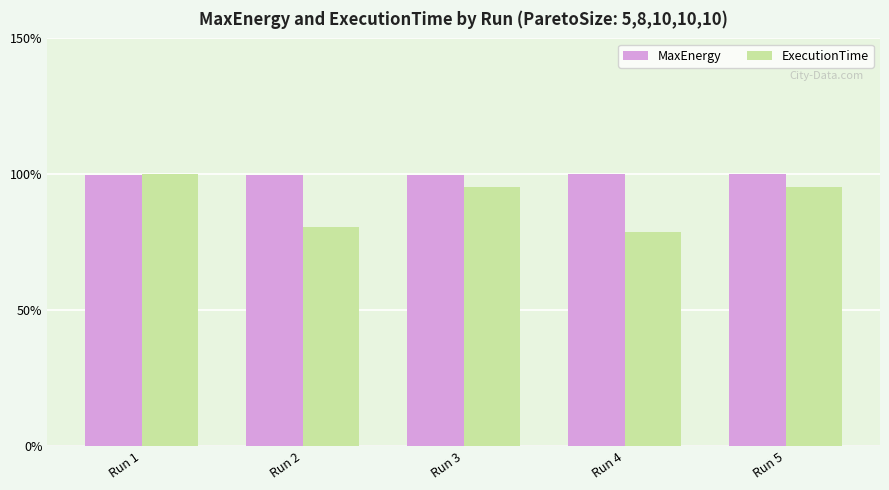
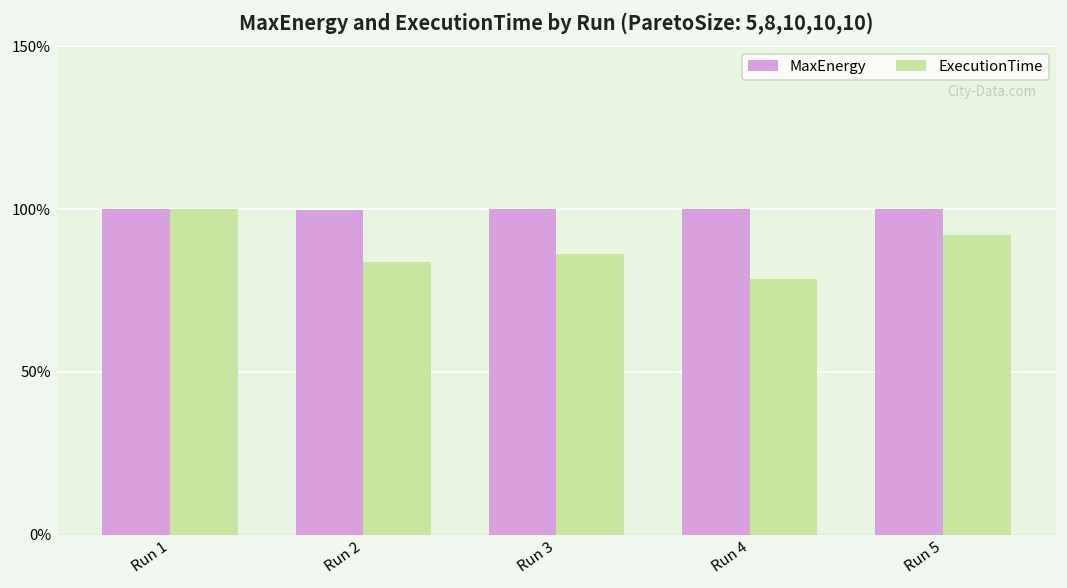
  {
    "MaxEnergy": {
      "Run 1": "100%",
      "Run 2": "100%",
      "Run 3": "100%",
      "Run 4": "100%",
      "Run 5": "100%"
    },
    "ExecutionTime": {
      "Run 1": "100%",
-     "Run 2": "81%",
-     "Run 3": "95%",
+     "Run 2": "84%",
+     "Run 3": "86%",
      "Run 4": "79%",
-     "Run 5": "95%"
+     "Run 5": "92%"
    }
  }
